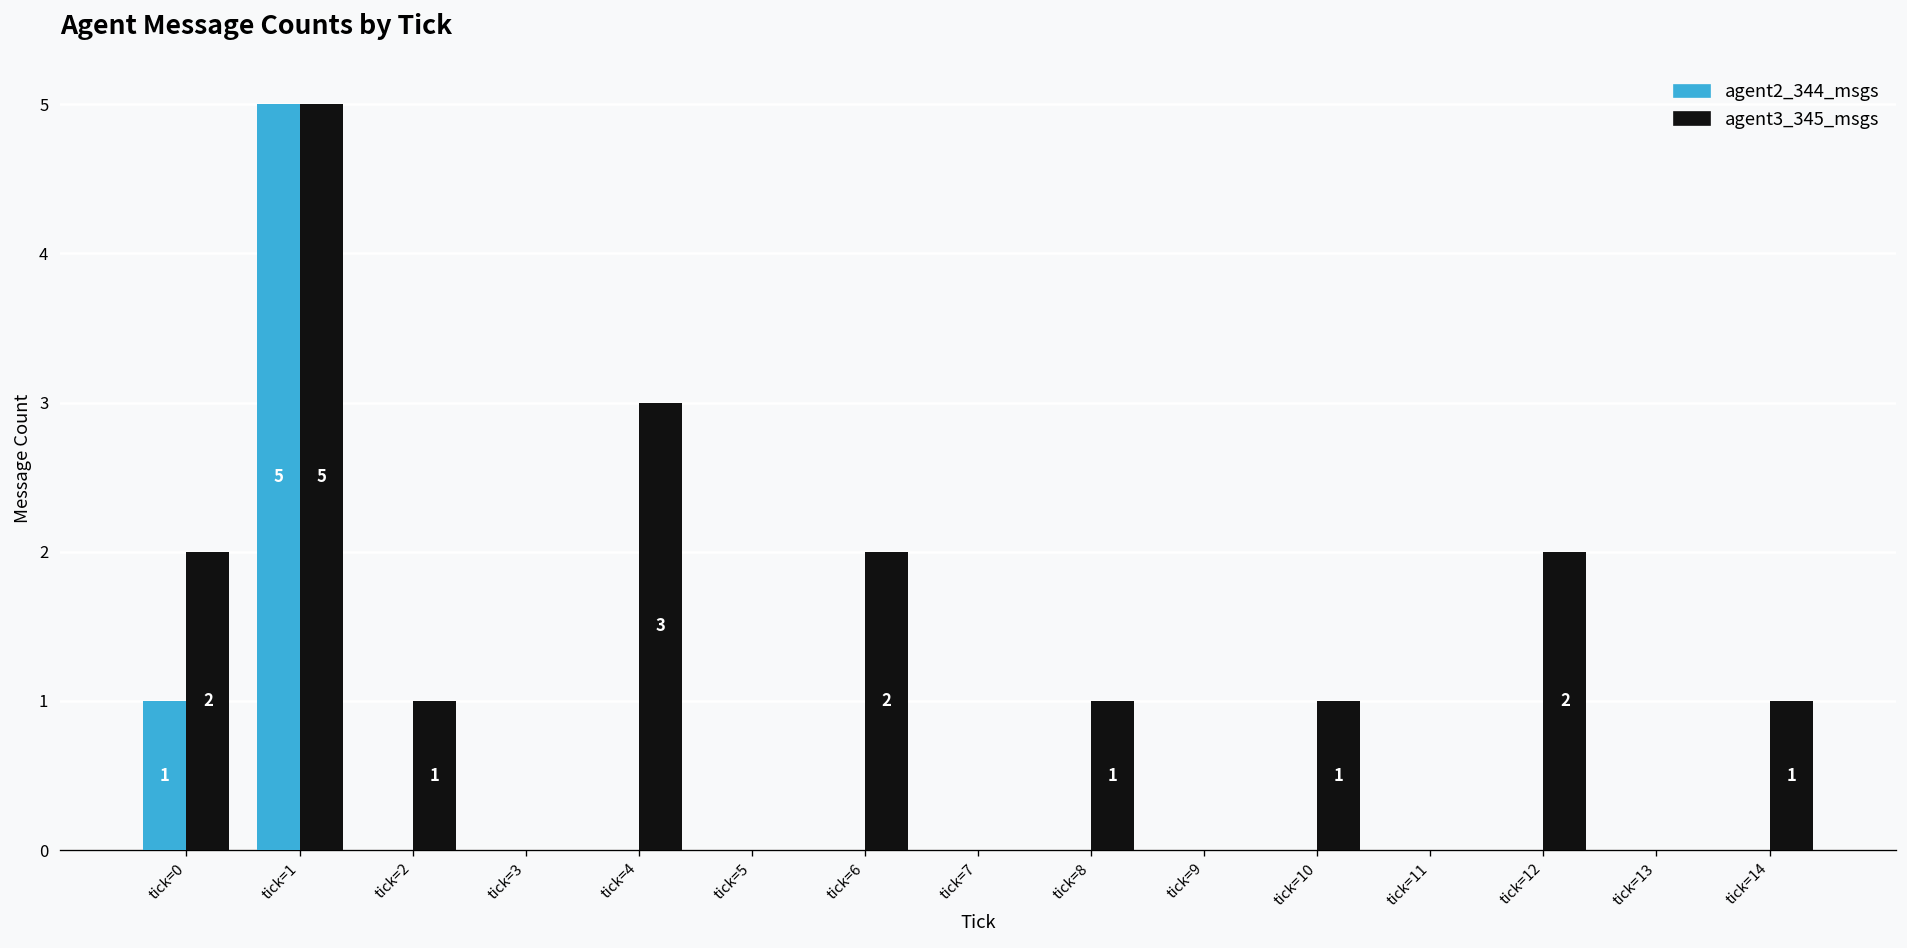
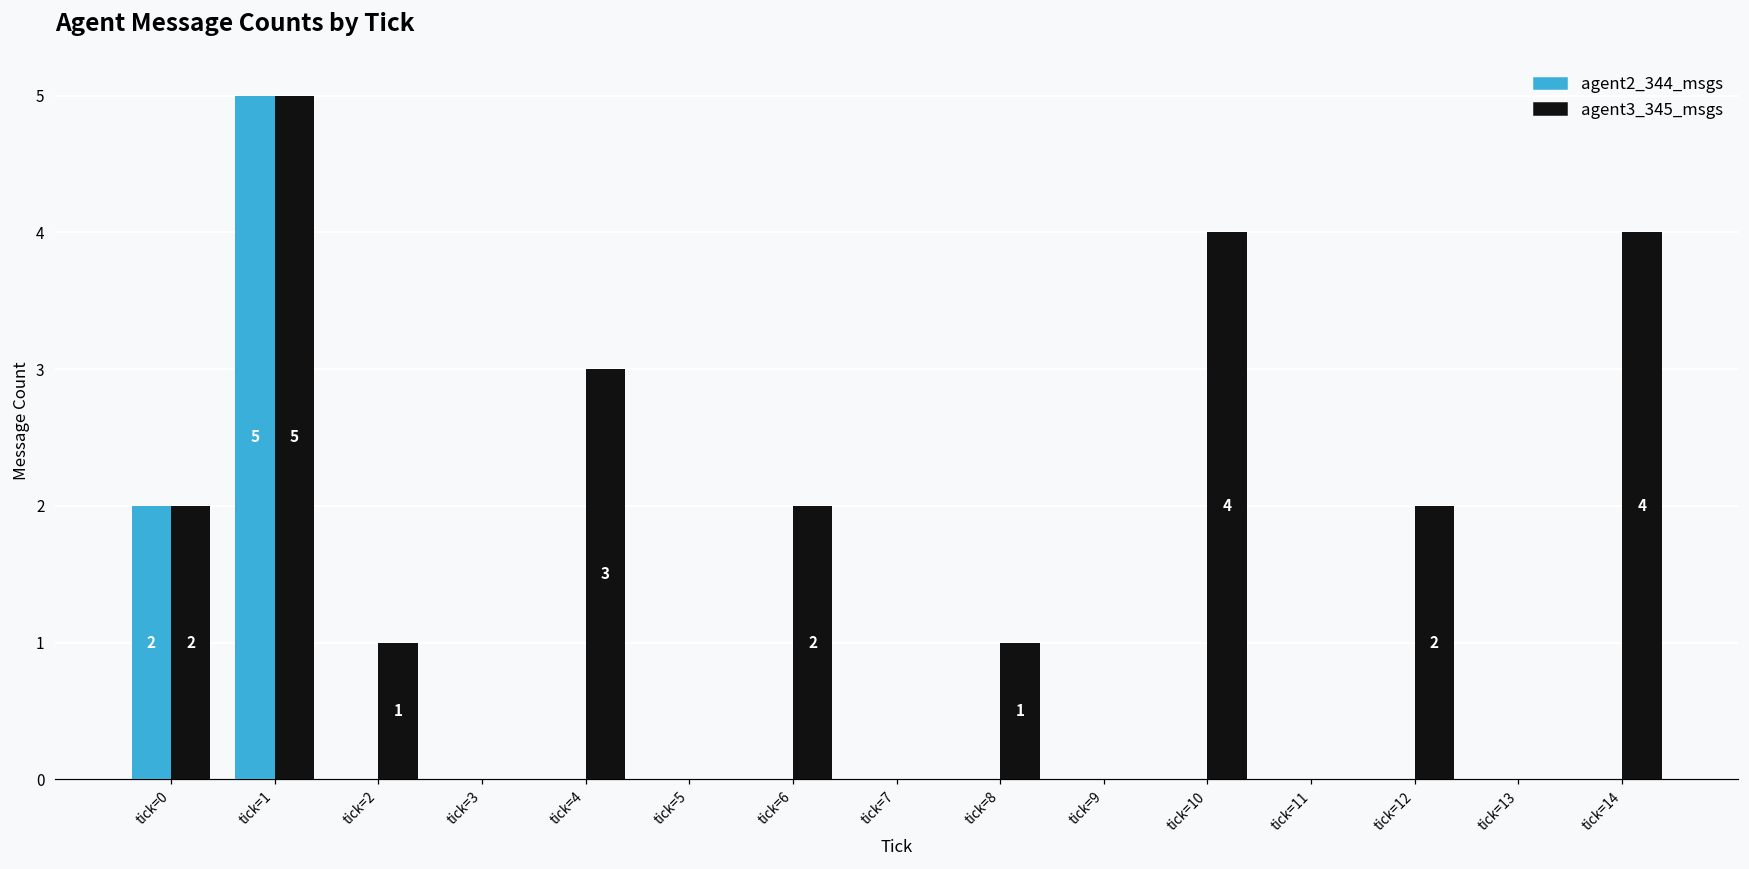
  {
    "agent2_344_msgs": {
-     "tick=0": 1,
+     "tick=0": 2,
      "tick=1": 5
    },
    "agent3_345_msgs": {
      "tick=0": 2,
      "tick=1": 5,
      "tick=2": 1,
      "tick=4": 3,
      "tick=6": 2,
      "tick=8": 1,
-     "tick=10": 1,
+     "tick=10": 4,
      "tick=12": 2,
-     "tick=14": 1
+     "tick=14": 4
    }
  }
